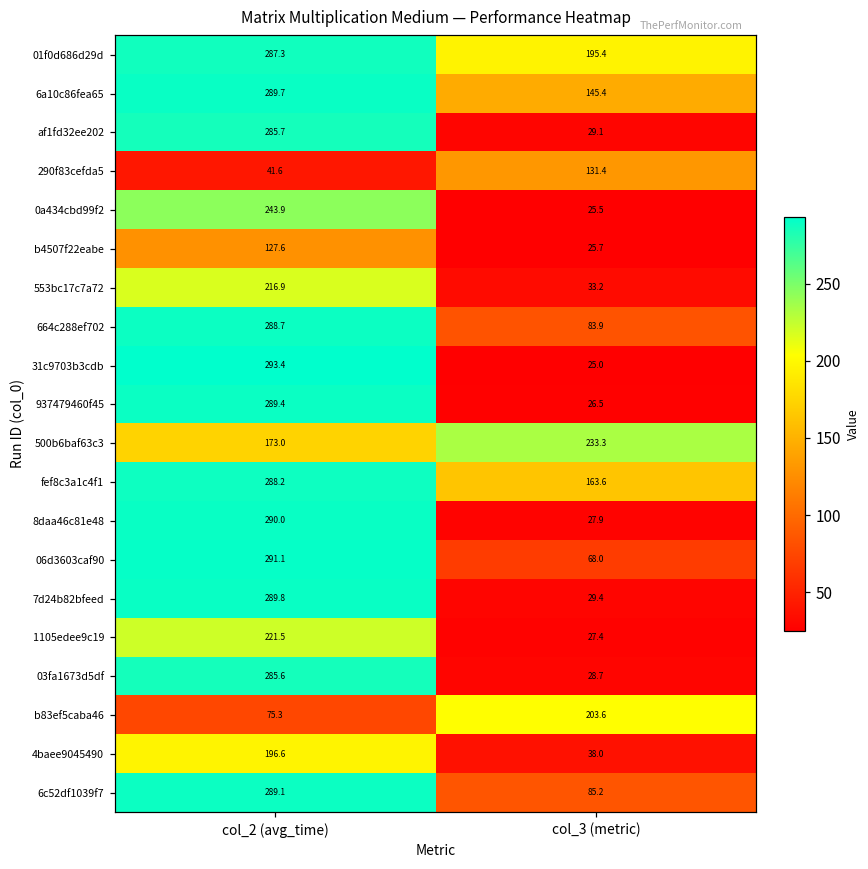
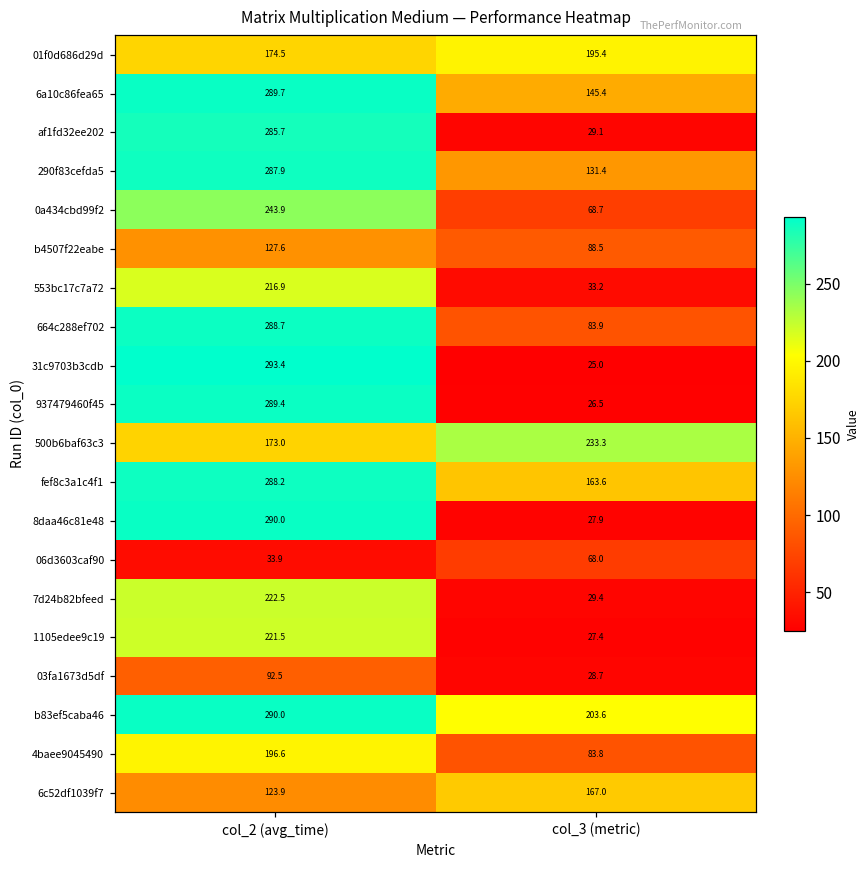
  {
    "01f0d686d29d": {
-     "col_2 (avg_time)": 287.3,
+     "col_2 (avg_time)": 174.5,
      "col_3 (metric)": 195.4
    },
    "6a10c86fea65": {
      "col_2 (avg_time)": 289.7,
      "col_3 (metric)": 145.4
    },
    "af1fd32ee202": {
      "col_2 (avg_time)": 285.7,
      "col_3 (metric)": 29.1
    },
    "290f83cefda5": {
-     "col_2 (avg_time)": 41.6,
+     "col_2 (avg_time)": 287.9,
      "col_3 (metric)": 131.4
    },
    "0a434cbd99f2": {
      "col_2 (avg_time)": 243.9,
-     "col_3 (metric)": 25.5
+     "col_3 (metric)": 68.7
    },
    "b4507f22eabe": {
      "col_2 (avg_time)": 127.6,
-     "col_3 (metric)": 25.7
+     "col_3 (metric)": 88.5
    },
    "553bc17c7a72": {
      "col_2 (avg_time)": 216.9,
      "col_3 (metric)": 33.2
    },
    "664c288ef702": {
      "col_2 (avg_time)": 288.7,
      "col_3 (metric)": 83.9
    },
    "31c9703b3cdb": {
      "col_2 (avg_time)": 293.4,
      "col_3 (metric)": 25.0
    },
    "937479460f45": {
      "col_2 (avg_time)": 289.4,
      "col_3 (metric)": 26.5
    },
    "500b6baf63c3": {
      "col_2 (avg_time)": 173.0,
      "col_3 (metric)": 233.3
    },
    "fef8c3a1c4f1": {
      "col_2 (avg_time)": 288.2,
      "col_3 (metric)": 163.6
    },
    "8daa46c81e48": {
      "col_2 (avg_time)": 290.0,
      "col_3 (metric)": 27.9
    },
    "06d3603caf90": {
-     "col_2 (avg_time)": 291.1,
+     "col_2 (avg_time)": 33.9,
      "col_3 (metric)": 68.0
    },
    "7d24b82bfeed": {
-     "col_2 (avg_time)": 289.8,
+     "col_2 (avg_time)": 222.5,
      "col_3 (metric)": 29.4
    },
    "1105edee9c19": {
      "col_2 (avg_time)": 221.5,
      "col_3 (metric)": 27.4
    },
    "03fa1673d5df": {
-     "col_2 (avg_time)": 285.6,
+     "col_2 (avg_time)": 92.5,
      "col_3 (metric)": 28.7
    },
    "b83ef5caba46": {
-     "col_2 (avg_time)": 75.3,
+     "col_2 (avg_time)": 290.0,
      "col_3 (metric)": 203.6
    },
    "4baee9045490": {
      "col_2 (avg_time)": 196.6,
-     "col_3 (metric)": 38.0
+     "col_3 (metric)": 83.8
    },
    "6c52df1039f7": {
-     "col_2 (avg_time)": 289.1,
-     "col_3 (metric)": 85.2
+     "col_2 (avg_time)": 123.9,
+     "col_3 (metric)": 167.0
    }
  }
